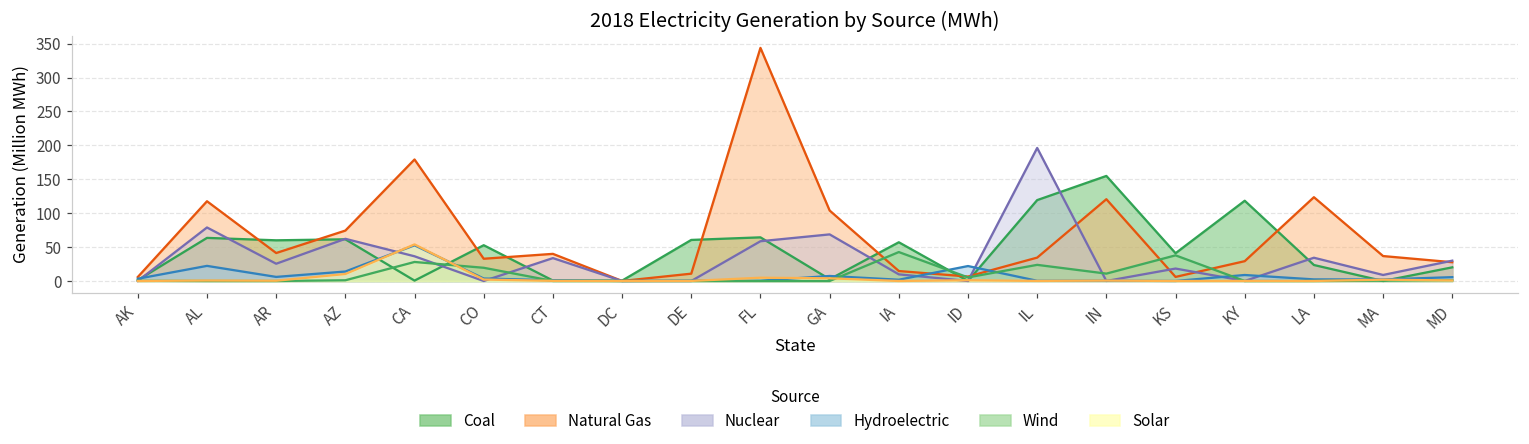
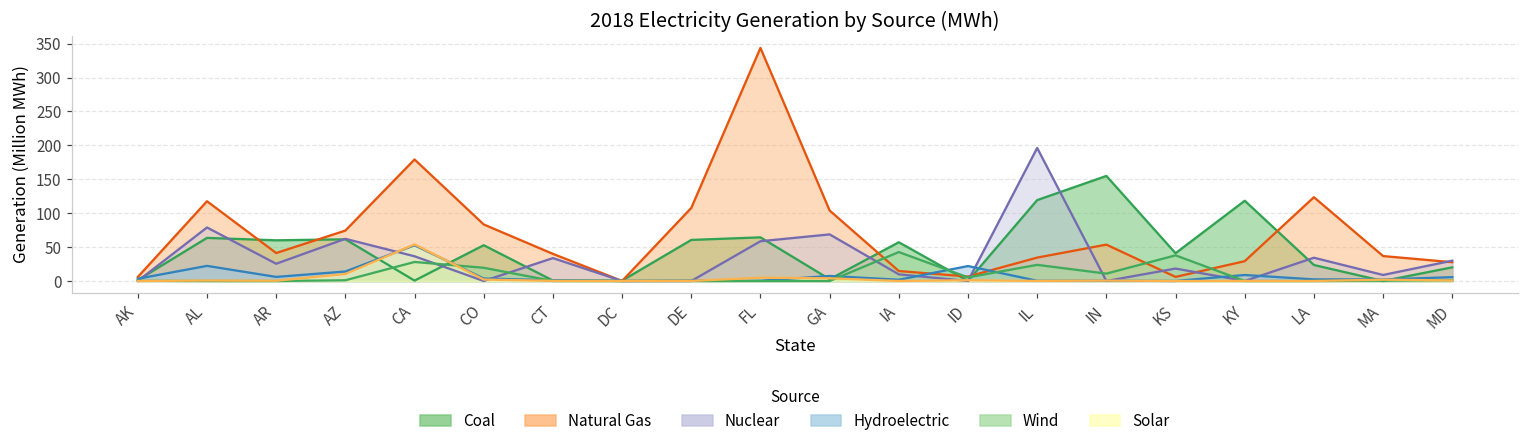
  {
    "Natural Gas": {
      "AL": 120,
      "AR": 40,
      "AZ": 70,
      "CA": 180,
-     "CO": 30,
+     "CO": 80,
      "CT": 40,
-     "DE": 10,
+     "DE": 110,
      "FL": 340,
      "GA": 100,
      "IA": 10,
      "IL": 30,
-     "IN": 120,
+     "IN": 50,
      "KS": 10,
      "KY": 30,
      "LA": 120,
      "MA": 40
    },
    "Solar": {
      "FL": 0
    }
  }
